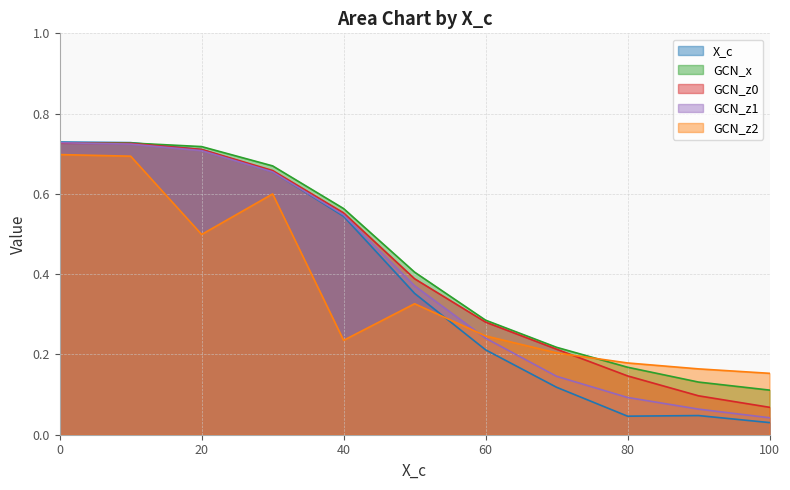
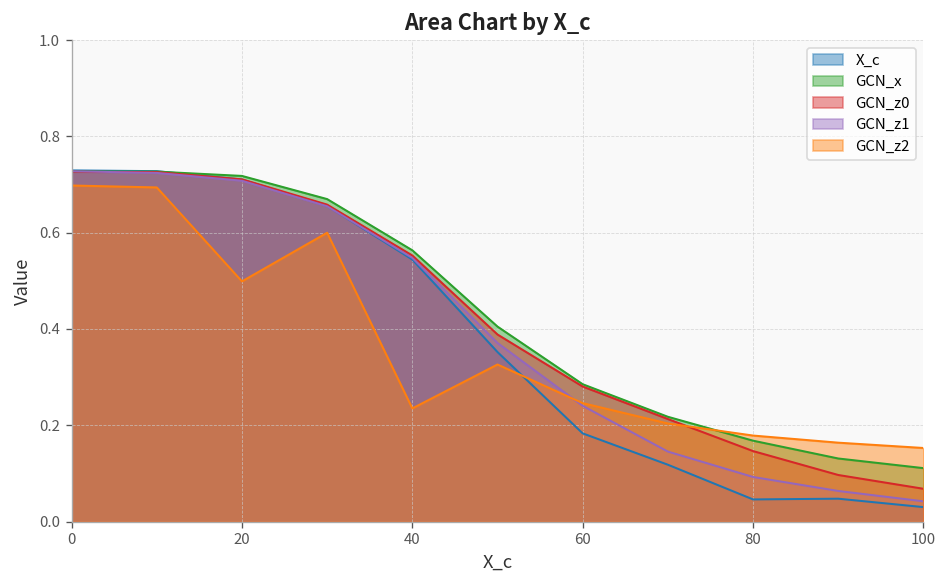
  {
    "X_c": {
-     "60": 0.21,
+     "60": 0.18,
      "80": 0.05,
      "100": 0.03
    },
    "GCN_x": {
      "20": 0.72,
      "40": 0.56,
      "80": 0.17,
      "100": 0.11
    },
    "GCN_z0": {
      "80": 0.15,
      "100": 0.07
    },
    "GCN_z1": {
      "80": 0.09,
      "100": 0.04
    },
    "GCN_z2": {
      "0": 0.70,
      "20": 0.50,
      "40": 0.24,
      "80": 0.18,
      "100": 0.15
    }
  }
